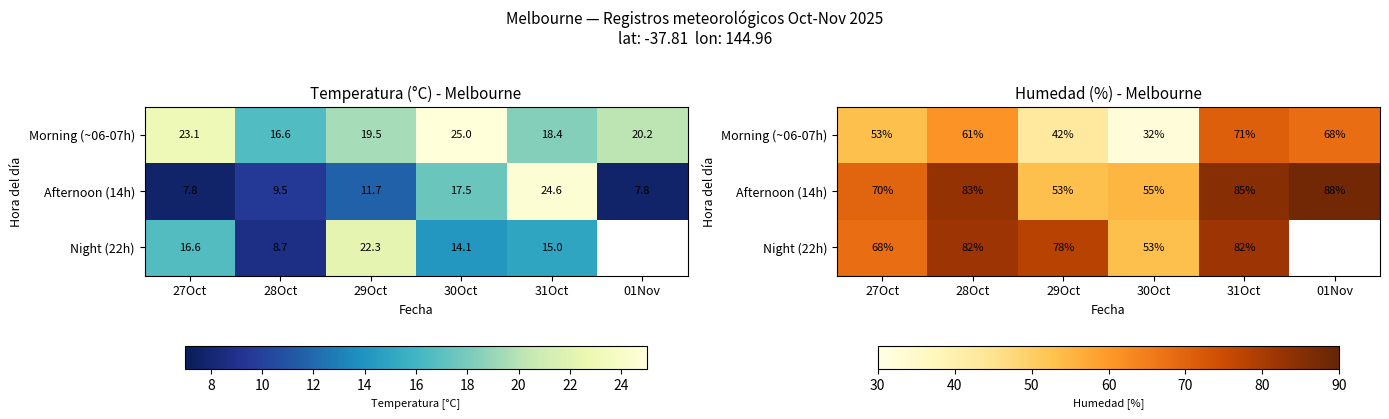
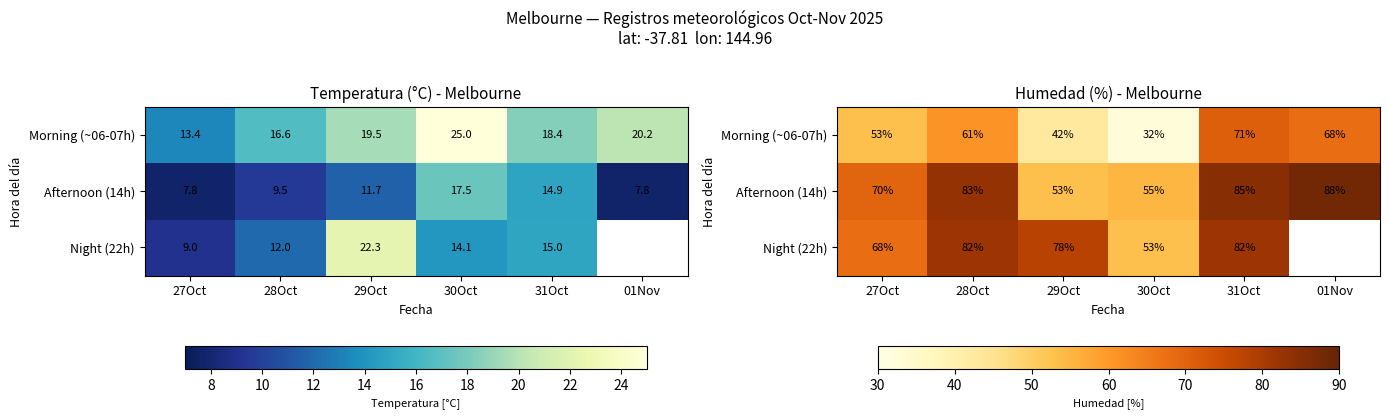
  {
    "Temperatura (°C) - Melbourne": {
      "Morning (~06-07h)": {
-       "27Oct": "23.1",
+       "27Oct": "13.4",
        "28Oct": "16.6",
        "29Oct": "19.5",
        "30Oct": "25.0",
        "31Oct": "18.4",
        "01Nov": "20.2"
      },
      "Afternoon (14h)": {
        "27Oct": "7.8",
        "28Oct": "9.5",
        "29Oct": "11.7",
        "30Oct": "17.5",
-       "31Oct": "24.6",
+       "31Oct": "14.9",
        "01Nov": "7.8"
      },
      "Night (22h)": {
-       "27Oct": "16.6",
-       "28Oct": "8.7",
+       "27Oct": "9.0",
+       "28Oct": "12.0",
        "29Oct": "22.3",
        "30Oct": "14.1",
        "31Oct": "15.0"
      }
    },
    "Humedad (%) - Melbourne": {
      "Morning (~06-07h)": {
        "27Oct": "53%",
        "28Oct": "61%",
        "29Oct": "42%",
        "30Oct": "32%",
        "31Oct": "71%",
        "01Nov": "68%"
      },
      "Afternoon (14h)": {
        "27Oct": "70%",
        "28Oct": "83%",
        "29Oct": "53%",
        "30Oct": "55%",
        "31Oct": "85%",
        "01Nov": "88%"
      },
      "Night (22h)": {
        "27Oct": "68%",
        "28Oct": "82%",
        "29Oct": "78%",
        "30Oct": "53%",
        "31Oct": "82%"
      }
    }
  }
